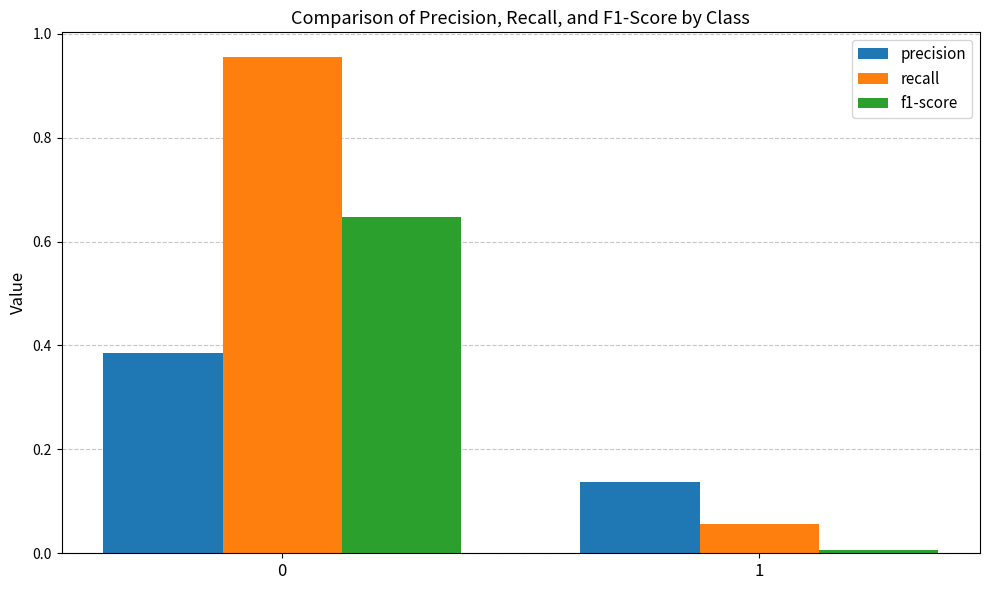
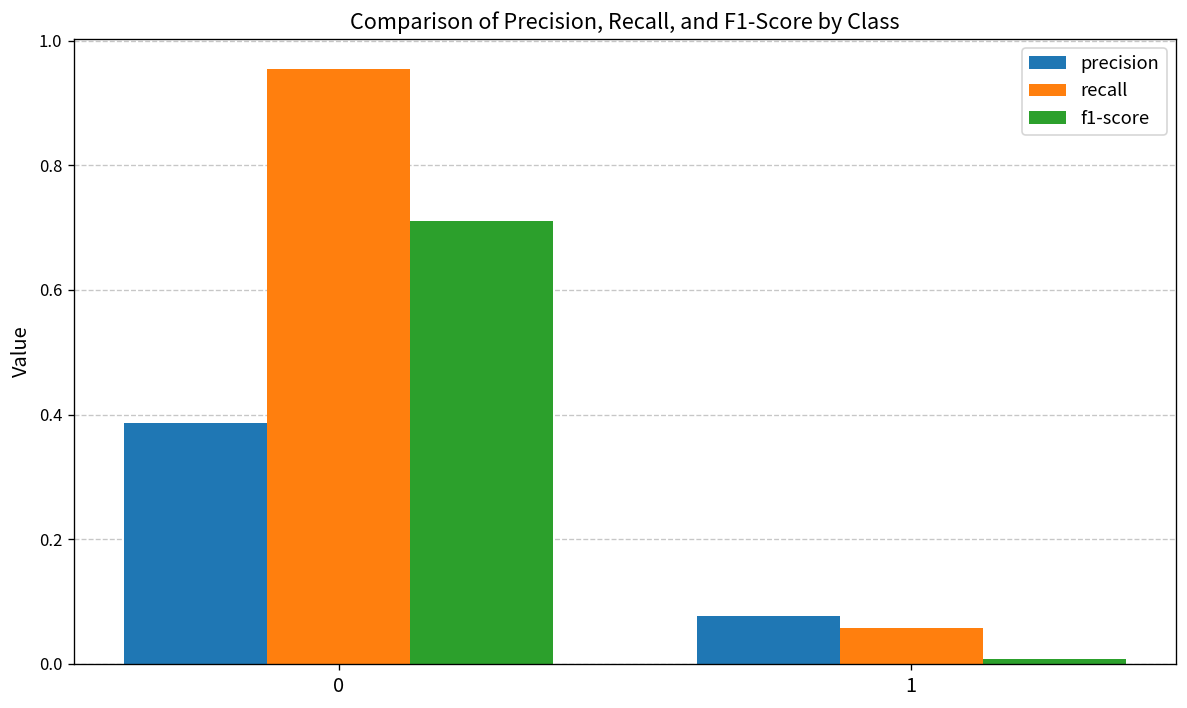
  {
    "precision": {
      "0": 0.39,
-     "1": 0.14
+     "1": 0.08
    },
    "recall": {
      "0": 0.96,
      "1": 0.06
    },
    "f1-score": {
-     "0": 0.65,
+     "0": 0.71,
      "1": 0.01
    }
  }
